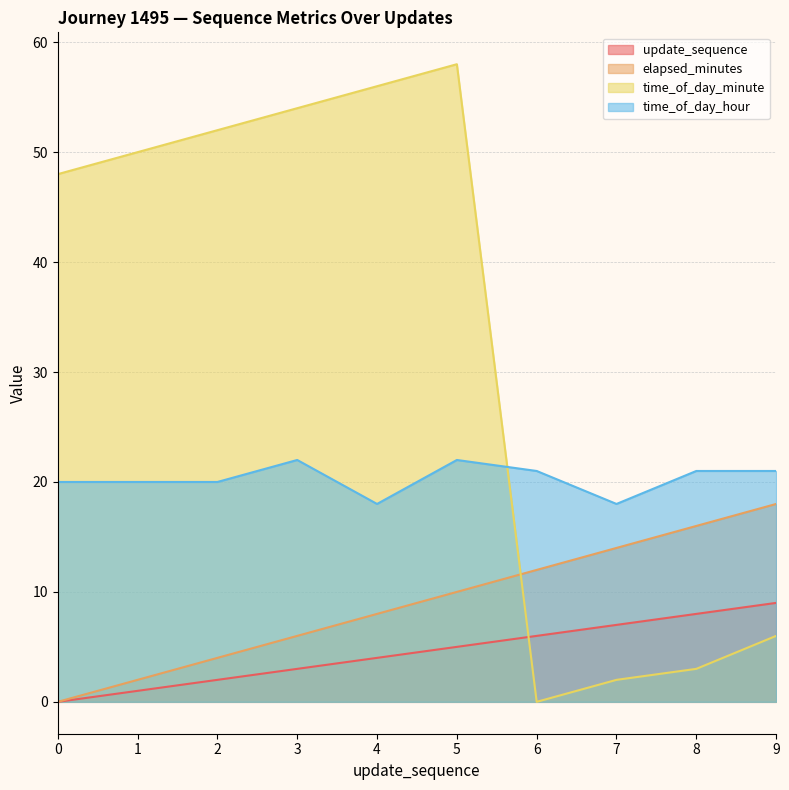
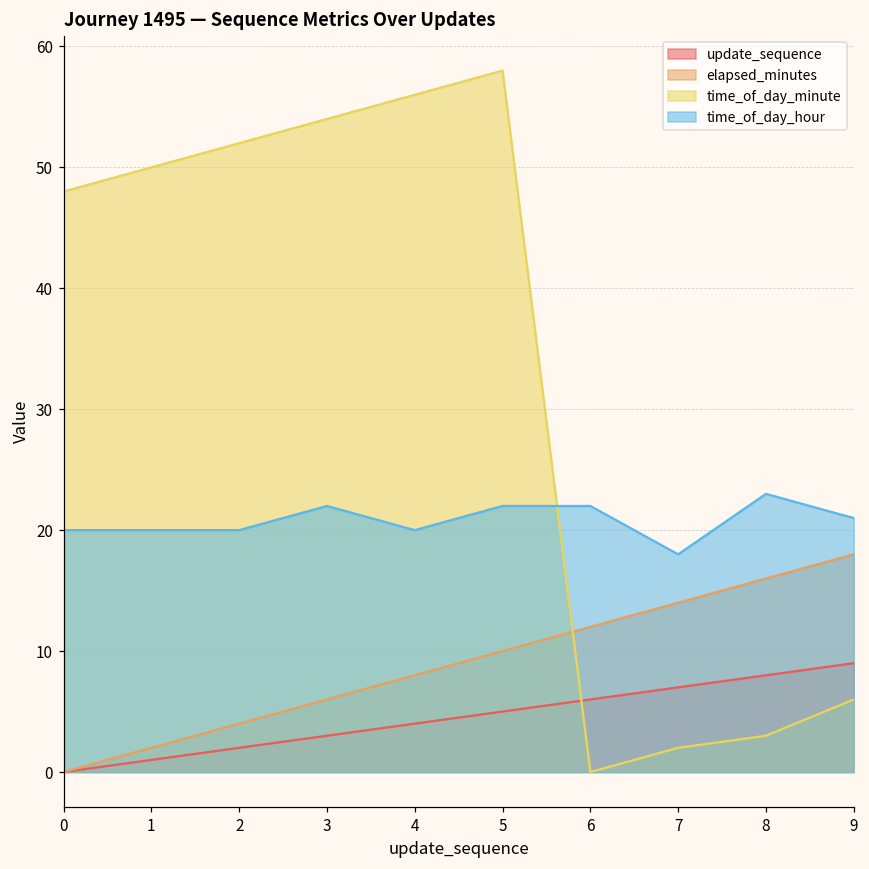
  {
    "time_of_day_hour": {
      "0": 20,
      "1": 20,
      "2": 20,
      "3": 22,
-     "4": 18,
+     "4": 20,
      "5": 22,
-     "6": 21,
+     "6": 22,
      "7": 18,
-     "8": 21,
+     "8": 23,
      "9": 21
    }
  }
